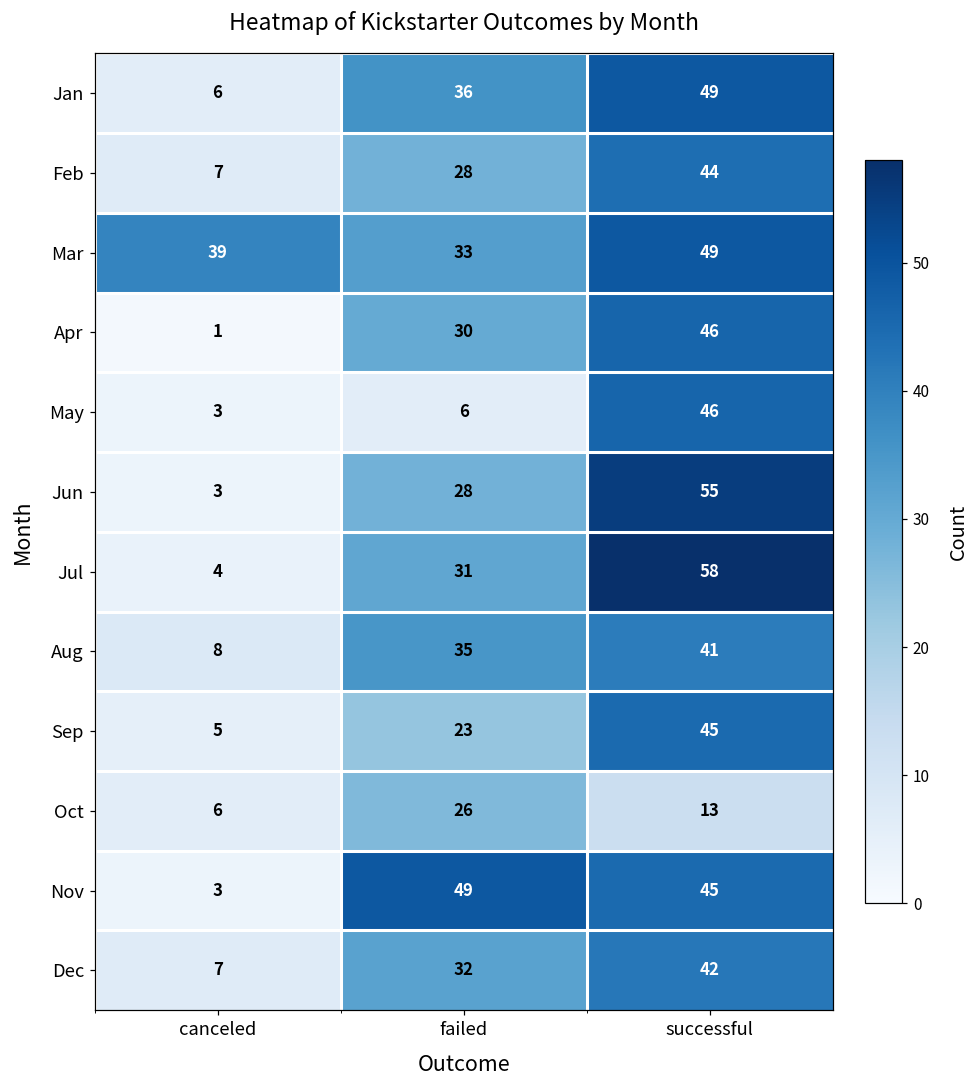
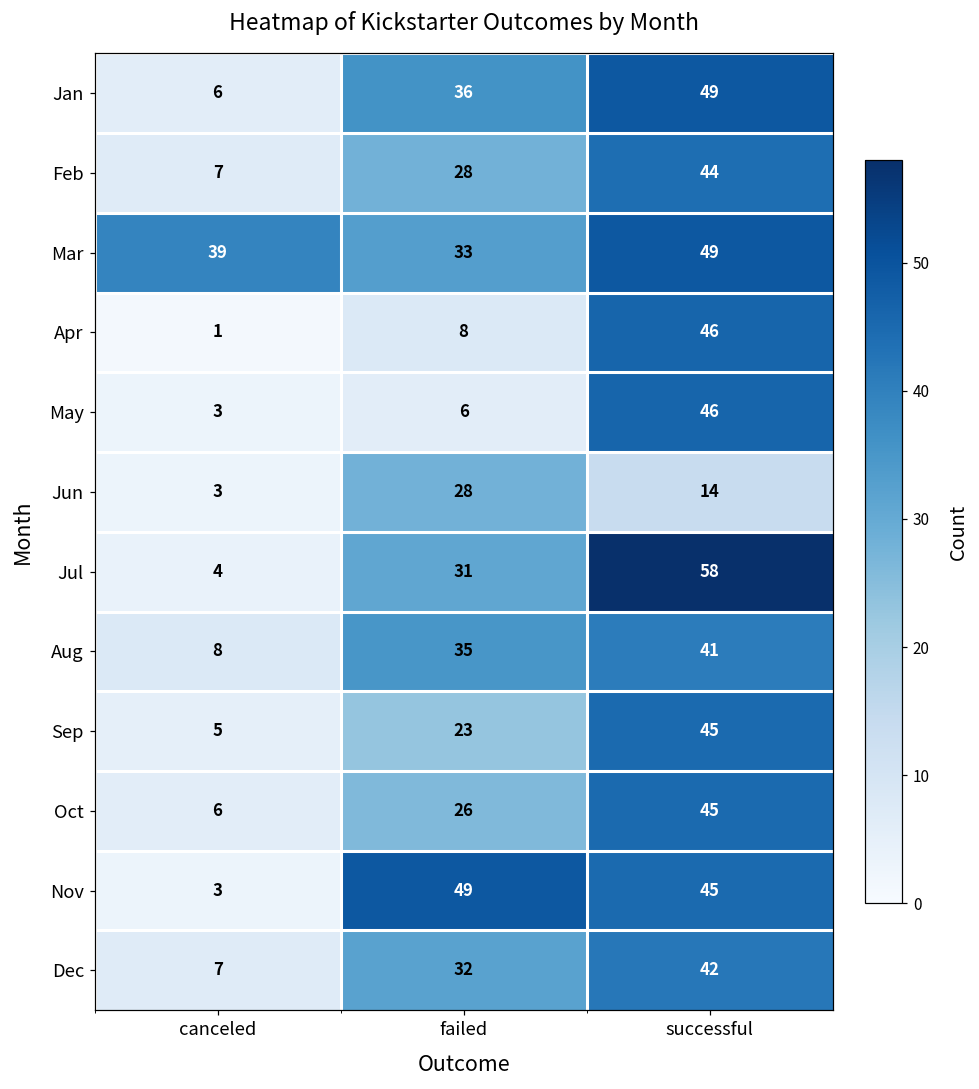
  {
    "Jan": {
      "canceled": 6,
      "failed": 36,
      "successful": 49
    },
    "Feb": {
      "canceled": 7,
      "failed": 28,
      "successful": 44
    },
    "Mar": {
      "canceled": 39,
      "failed": 33,
      "successful": 49
    },
    "Apr": {
      "canceled": 1,
-     "failed": 30,
+     "failed": 8,
      "successful": 46
    },
    "May": {
      "canceled": 3,
      "failed": 6,
      "successful": 46
    },
    "Jun": {
      "canceled": 3,
      "failed": 28,
-     "successful": 55
+     "successful": 14
    },
    "Jul": {
      "canceled": 4,
      "failed": 31,
      "successful": 58
    },
    "Aug": {
      "canceled": 8,
      "failed": 35,
      "successful": 41
    },
    "Sep": {
      "canceled": 5,
      "failed": 23,
      "successful": 45
    },
    "Oct": {
      "canceled": 6,
      "failed": 26,
-     "successful": 13
+     "successful": 45
    },
    "Nov": {
      "canceled": 3,
      "failed": 49,
      "successful": 45
    },
    "Dec": {
      "canceled": 7,
      "failed": 32,
      "successful": 42
    }
  }
